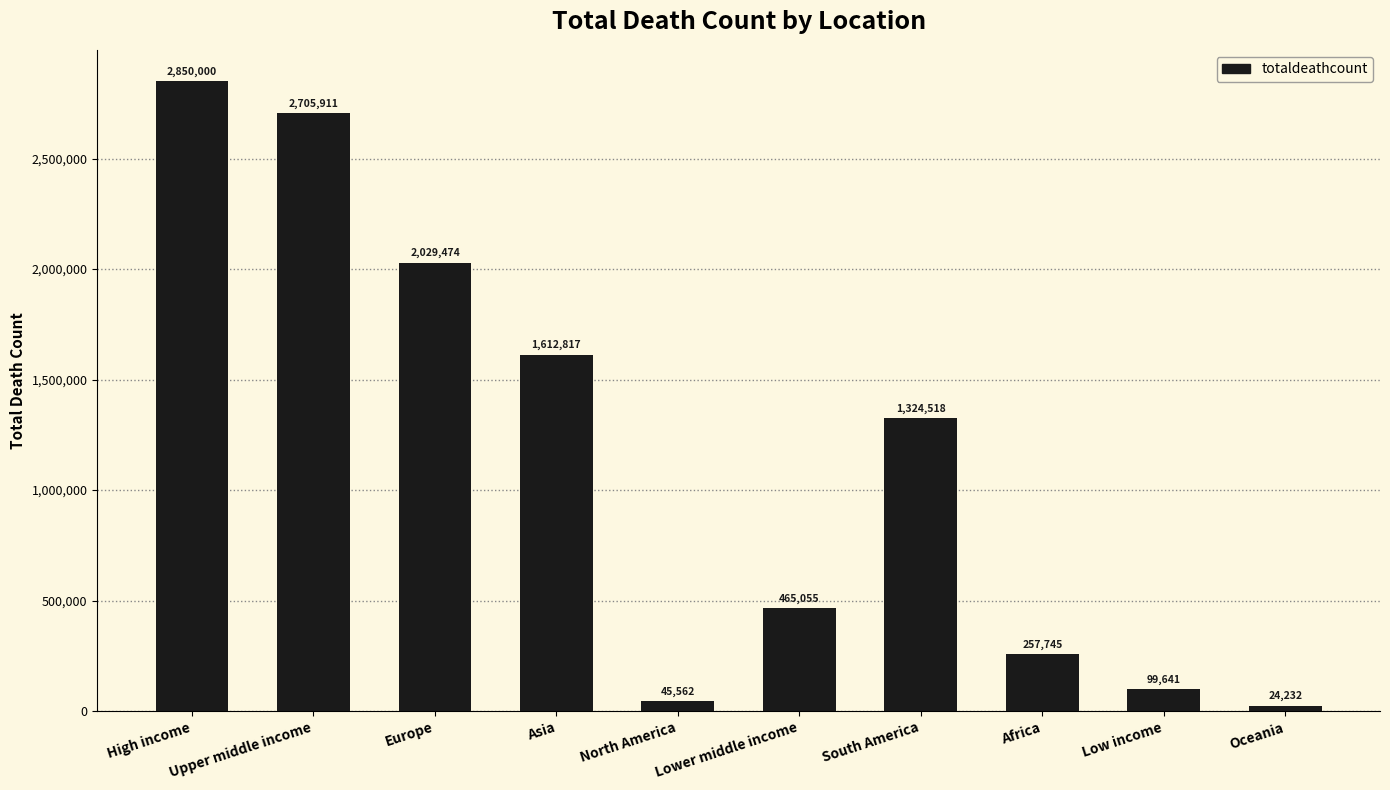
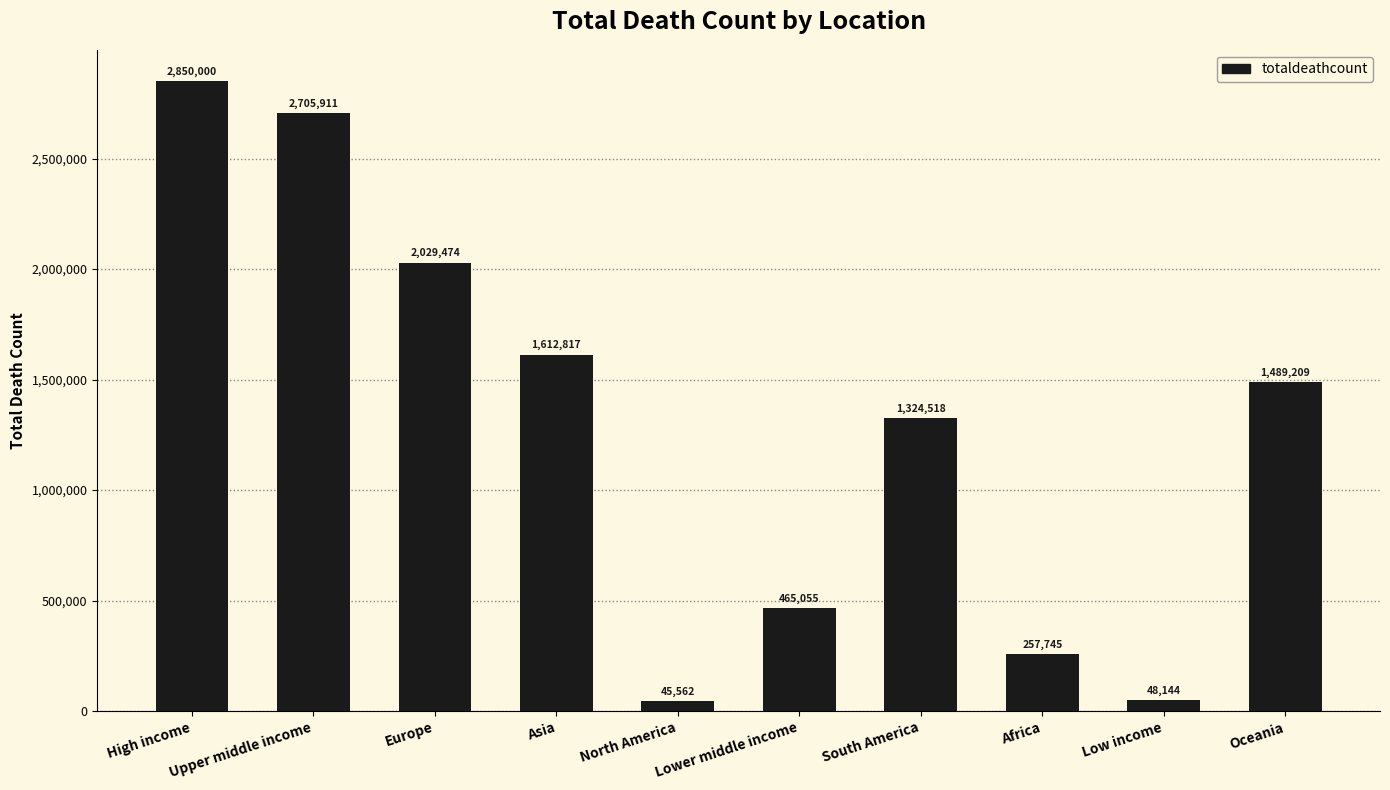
  {
    "High income": "2,850,000",
    "Upper middle income": "2,705,911",
    "Europe": "2,029,474",
    "Asia": "1,612,817",
    "North America": "45,562",
    "Lower middle income": "465,055",
    "South America": "1,324,518",
    "Africa": "257,745",
-   "Low income": "99,641",
-   "Oceania": "24,232"
+   "Low income": "48,144",
+   "Oceania": "1,489,209"
  }
